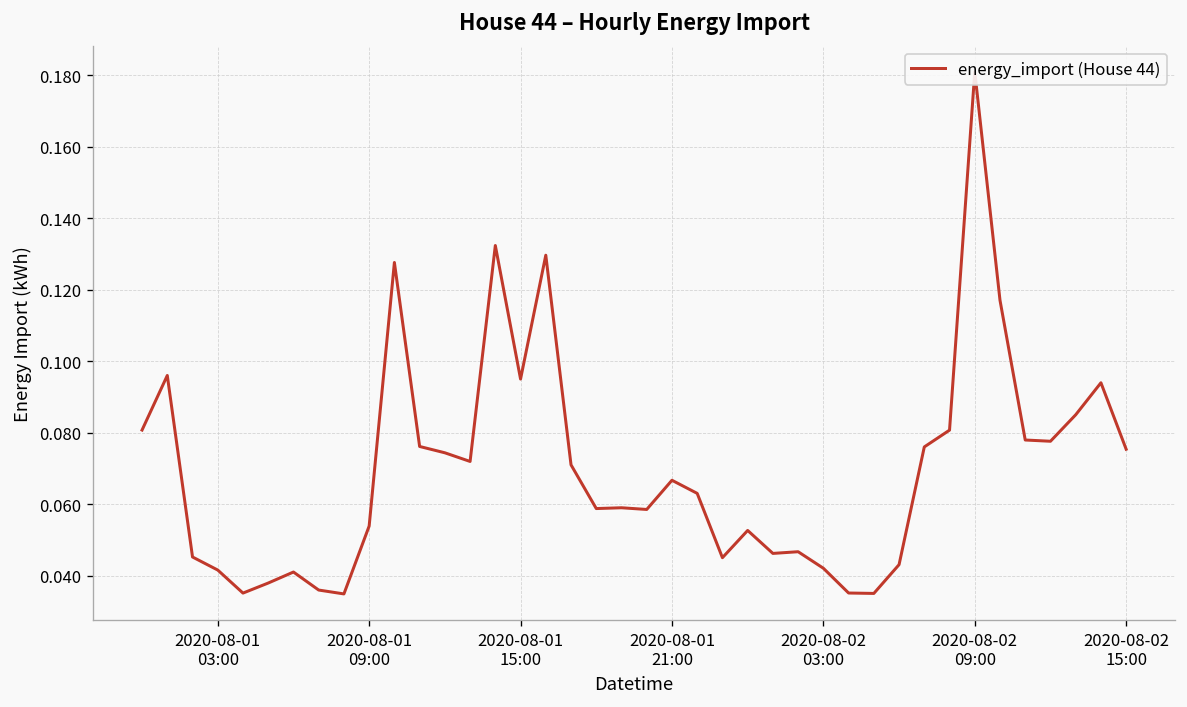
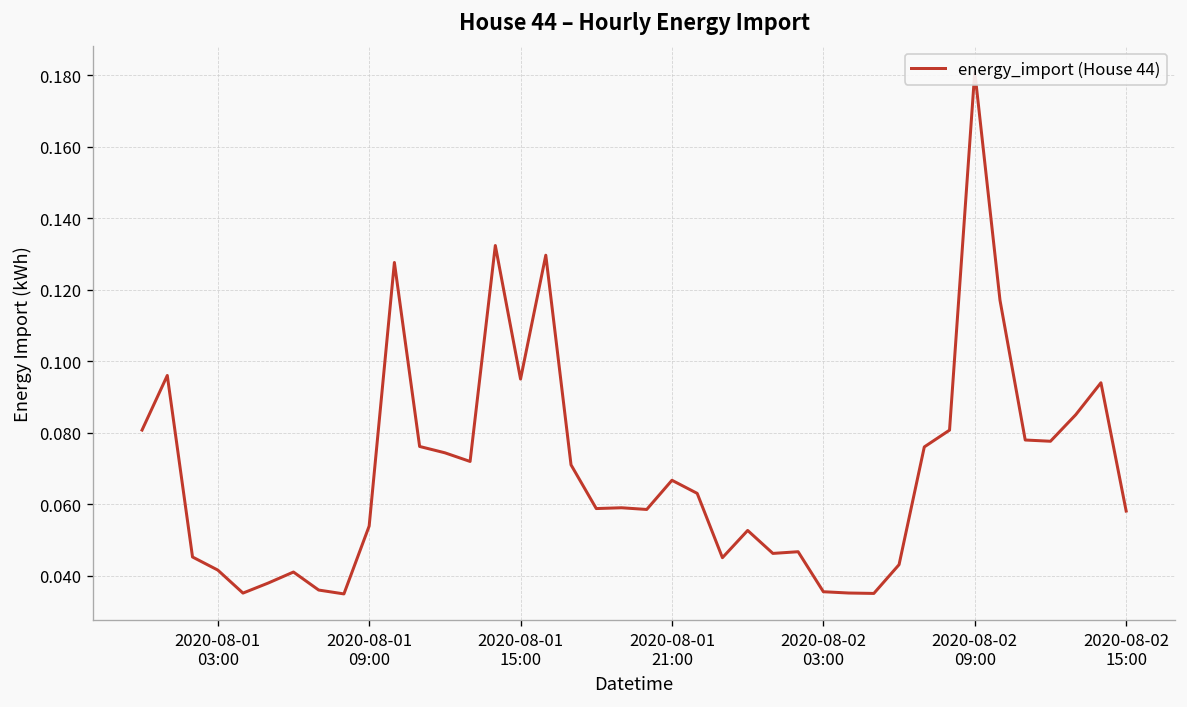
  {
    "2020-08-01 03:00": 0.042,
    "2020-08-01 09:00": 0.054,
    "2020-08-01 15:00": 0.095,
    "2020-08-01 21:00": 0.067,
-   "2020-08-02 03:00": 0.042,
-   "2020-08-02 15:00": 0.075
+   "2020-08-02 03:00": 0.035,
+   "2020-08-02 15:00": 0.058
  }
